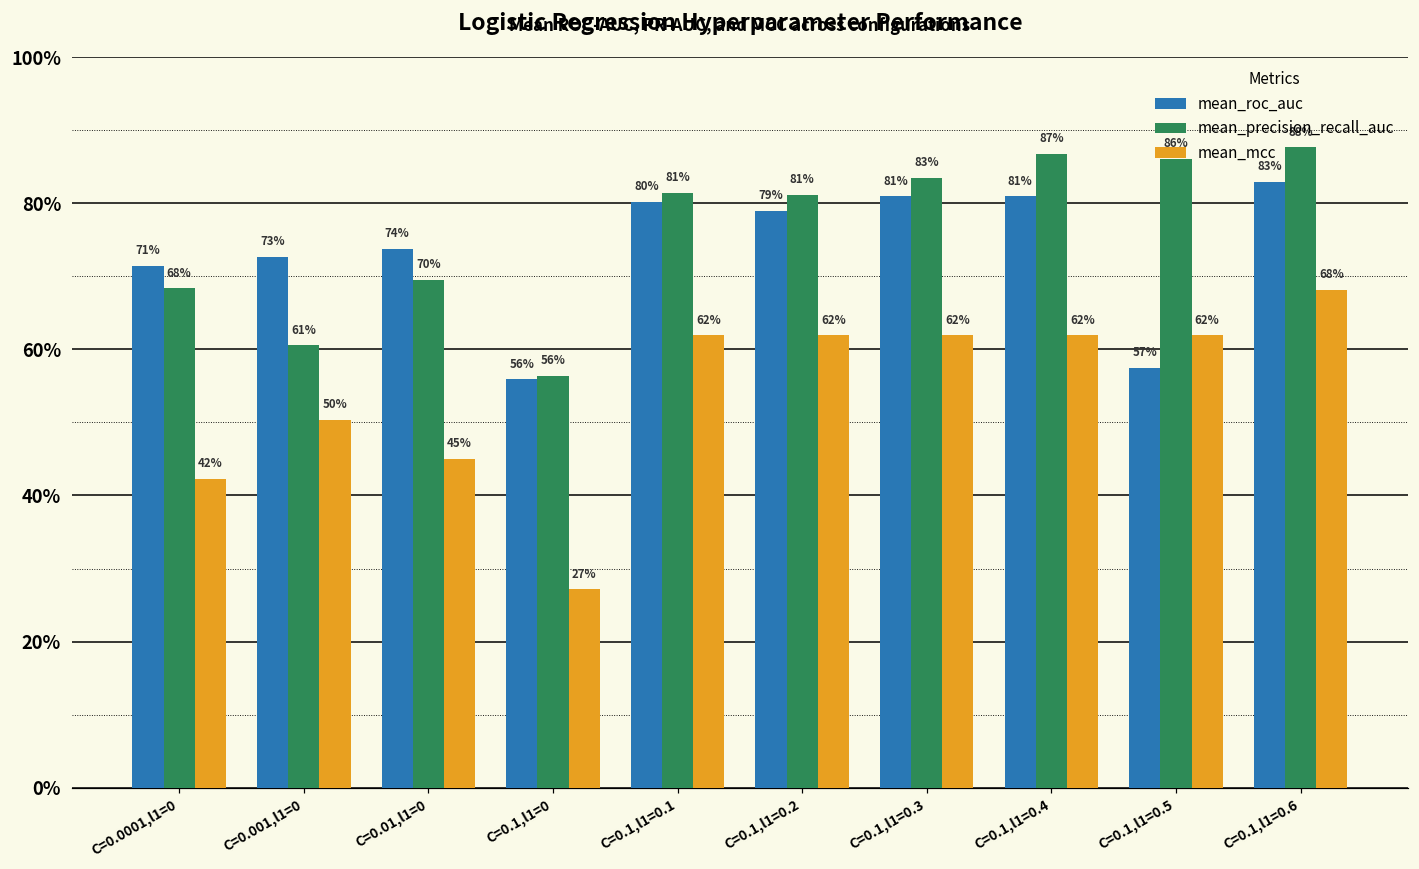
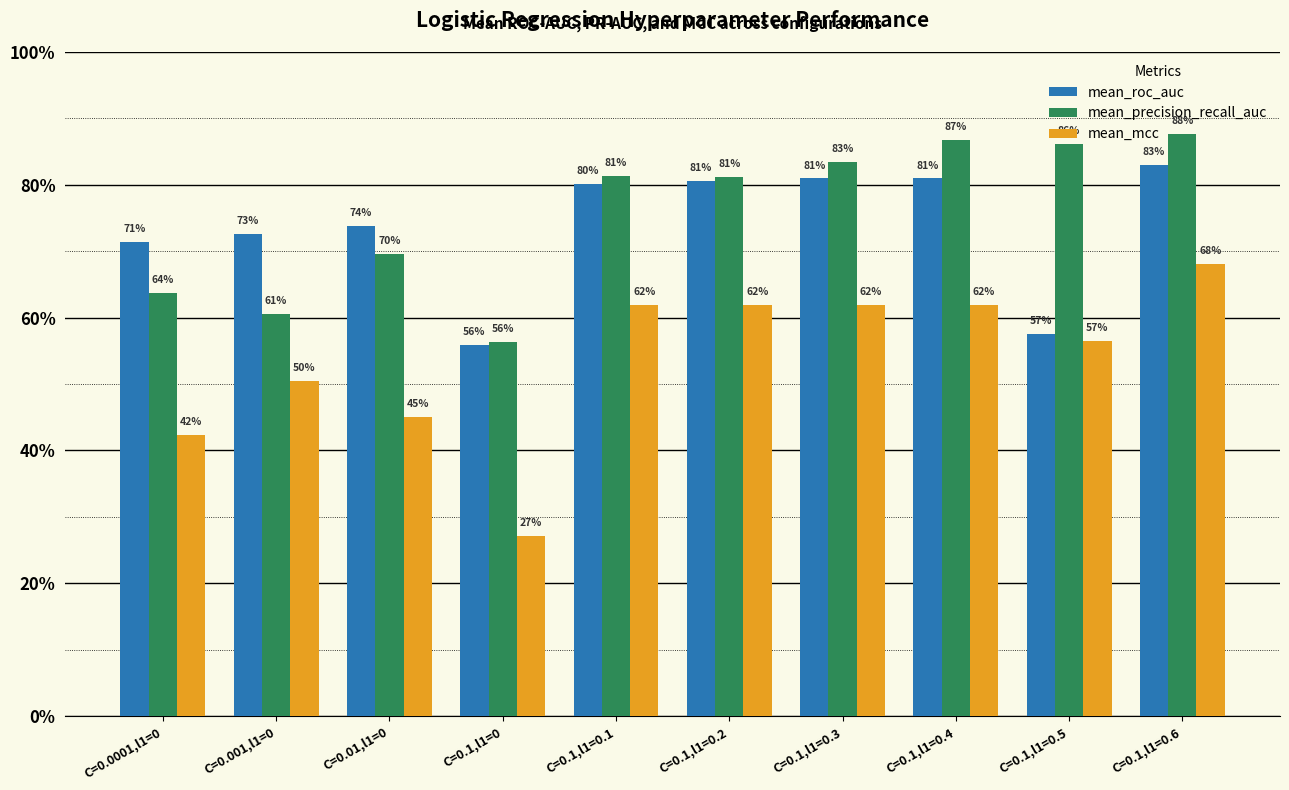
  {
    "mean_roc_auc": {
      "C=0.0001,l1=0": "71%",
      "C=0.001,l1=0": "73%",
      "C=0.01,l1=0": "74%",
      "C=0.1,l1=0": "56%",
      "C=0.1,l1=0.1": "80%",
-     "C=0.1,l1=0.2": "79%",
+     "C=0.1,l1=0.2": "81%",
      "C=0.1,l1=0.3": "81%",
      "C=0.1,l1=0.4": "81%",
      "C=0.1,l1=0.5": "57%",
      "C=0.1,l1=0.6": "83%"
    },
    "mean_precision_recall_auc": {
-     "C=0.0001,l1=0": "68%",
+     "C=0.0001,l1=0": "64%",
      "C=0.001,l1=0": "61%",
      "C=0.01,l1=0": "70%",
      "C=0.1,l1=0": "56%",
      "C=0.1,l1=0.1": "81%",
      "C=0.1,l1=0.2": "81%",
      "C=0.1,l1=0.3": "83%",
      "C=0.1,l1=0.4": "87%",
      "C=0.1,l1=0.5": "86%",
      "C=0.1,l1=0.6": "88%"
    },
    "mean_mcc": {
      "C=0.0001,l1=0": "42%",
      "C=0.001,l1=0": "50%",
      "C=0.01,l1=0": "45%",
      "C=0.1,l1=0": "27%",
      "C=0.1,l1=0.1": "62%",
      "C=0.1,l1=0.2": "62%",
      "C=0.1,l1=0.3": "62%",
      "C=0.1,l1=0.4": "62%",
-     "C=0.1,l1=0.5": "62%",
+     "C=0.1,l1=0.5": "57%",
      "C=0.1,l1=0.6": "68%"
    }
  }
